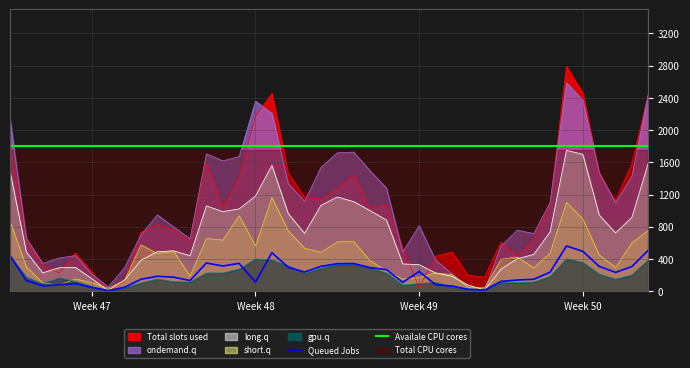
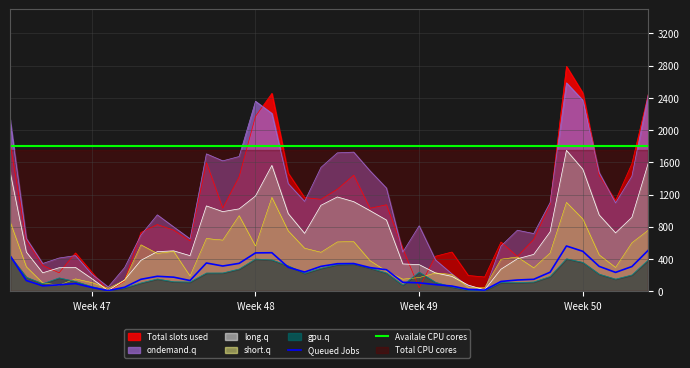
  {
    "Total slots used": {
      "Week 48": 2200,
      "Week 49": 0,
      "Week 50": 2500
    },
    "ondemand.q": {
      "Week 48": 2400,
      "Week 49": 800,
      "Week 50": 2400
    },
    "long.q": {
      "Week 47": 200,
      "Week 48": 1200,
      "Week 49": 300,
-     "Week 50": 1700
+     "Week 50": 1500
    },
    "short.q": {
      "Week 47": 100,
      "Week 48": 600,
      "Week 49": 200,
      "Week 50": 900
    },
    "gpu.q": {
      "Week 48": 400,
-     "Week 49": 100,
+     "Week 49": 200,
      "Week 50": 400
    },
    "Total CPU cores": {
      "Week 47": 1800,
      "Week 48": 1800,
      "Week 49": 1800,
      "Week 50": 1800
    },
    "Queued Jobs": {
-     "Week 48": 100,
-     "Week 49": 200,
+     "Week 48": 500,
+     "Week 49": 100,
      "Week 50": 500
    }
  }
